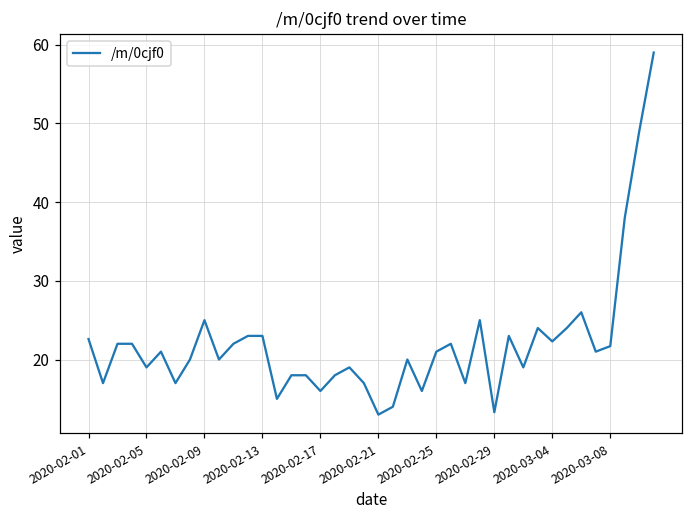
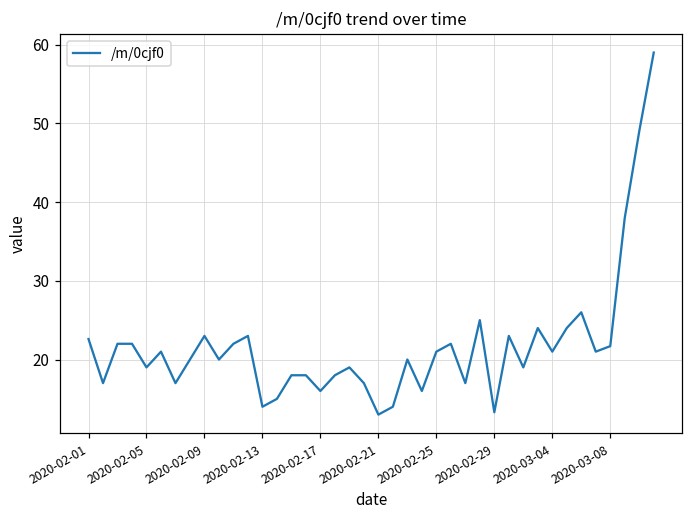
  {
    "2020-02-01": 23,
    "2020-02-05": 19,
-   "2020-02-09": 25,
-   "2020-02-13": 23,
+   "2020-02-09": 23,
+   "2020-02-13": 14,
    "2020-02-17": 16,
    "2020-02-21": 13,
    "2020-02-25": 21,
    "2020-02-29": 13,
-   "2020-03-04": 22,
+   "2020-03-04": 21,
    "2020-03-08": 22
  }
